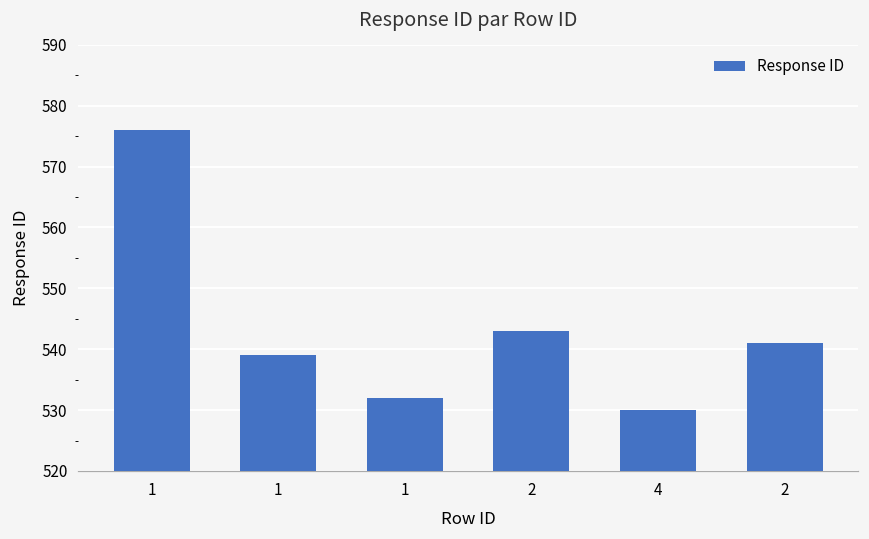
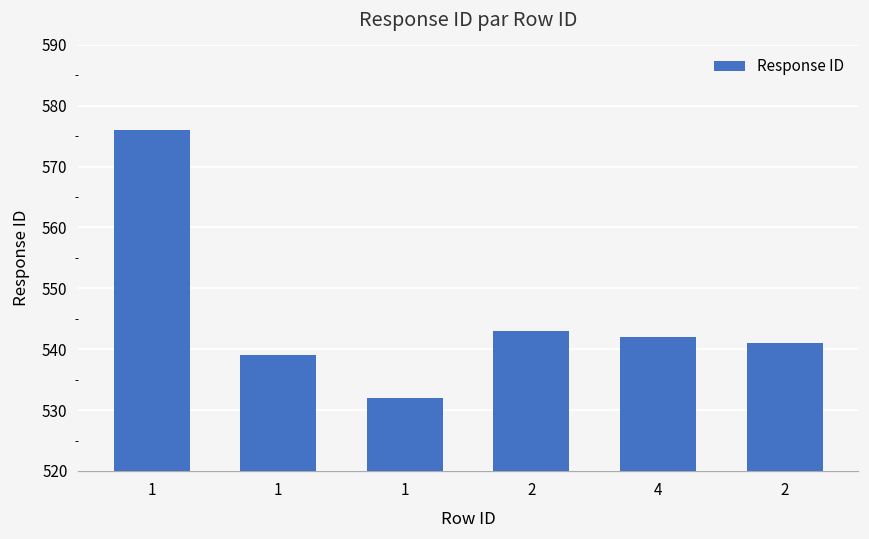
  {
-   "4": 530
+   "4": 542
  }
